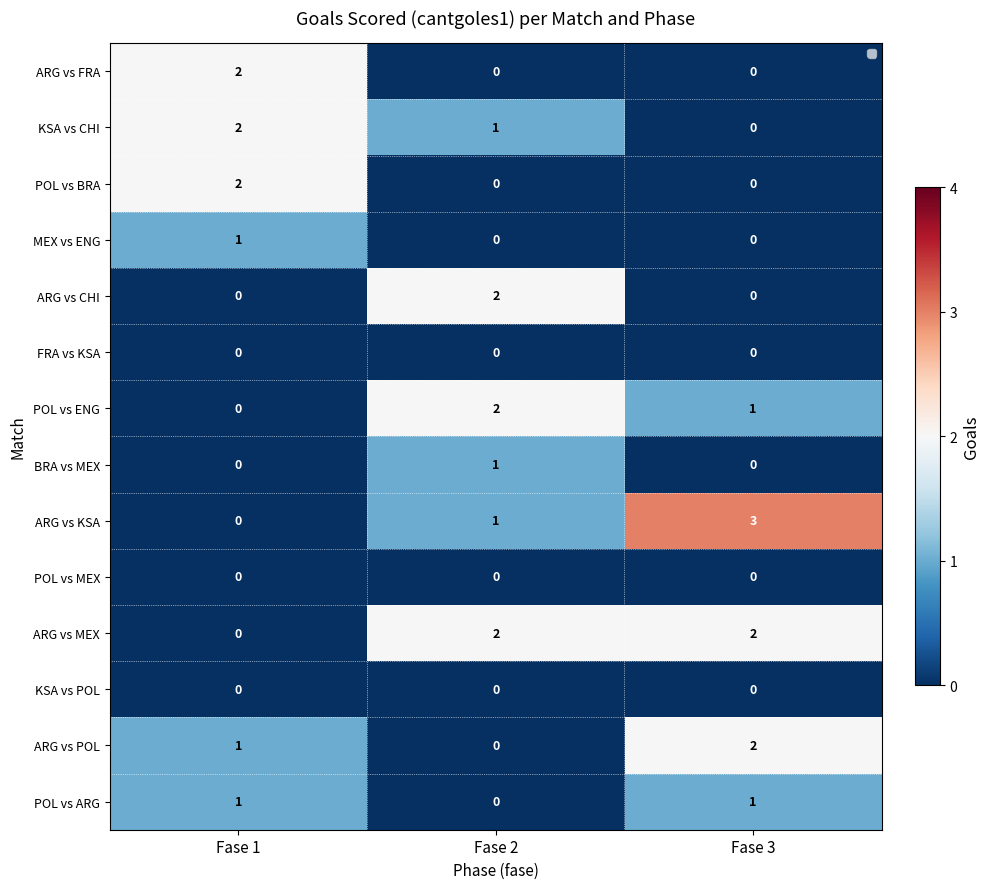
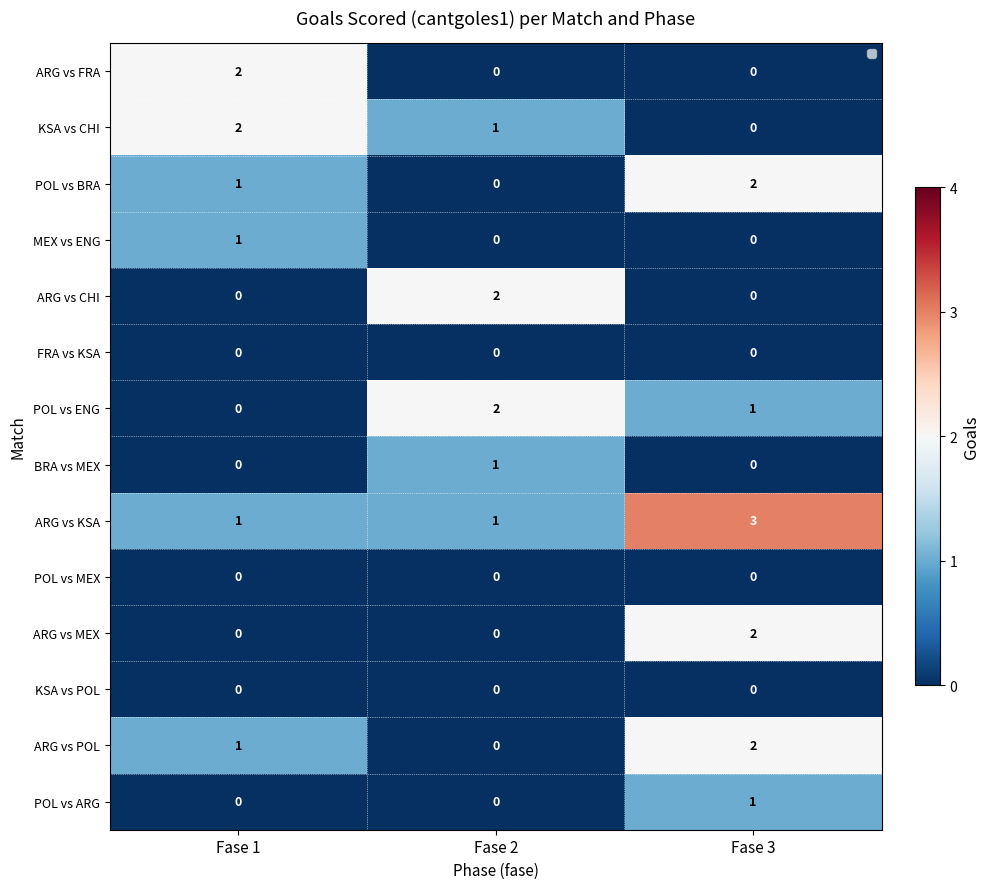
  {
    "ARG vs FRA": {
      "Fase 1": 2,
      "Fase 2": 0,
      "Fase 3": 0
    },
    "KSA vs CHI": {
      "Fase 1": 2,
      "Fase 2": 1,
      "Fase 3": 0
    },
    "POL vs BRA": {
-     "Fase 1": 2,
+     "Fase 1": 1,
      "Fase 2": 0,
-     "Fase 3": 0
+     "Fase 3": 2
    },
    "MEX vs ENG": {
      "Fase 1": 1,
      "Fase 2": 0,
      "Fase 3": 0
    },
    "ARG vs CHI": {
      "Fase 1": 0,
      "Fase 2": 2,
      "Fase 3": 0
    },
    "FRA vs KSA": {
      "Fase 1": 0,
      "Fase 2": 0,
      "Fase 3": 0
    },
    "POL vs ENG": {
      "Fase 1": 0,
      "Fase 2": 2,
      "Fase 3": 1
    },
    "BRA vs MEX": {
      "Fase 1": 0,
      "Fase 2": 1,
      "Fase 3": 0
    },
    "ARG vs KSA": {
-     "Fase 1": 0,
+     "Fase 1": 1,
      "Fase 2": 1,
      "Fase 3": 3
    },
    "POL vs MEX": {
      "Fase 1": 0,
      "Fase 2": 0,
      "Fase 3": 0
    },
    "ARG vs MEX": {
      "Fase 1": 0,
-     "Fase 2": 2,
+     "Fase 2": 0,
      "Fase 3": 2
    },
    "KSA vs POL": {
      "Fase 1": 0,
      "Fase 2": 0,
      "Fase 3": 0
    },
    "ARG vs POL": {
      "Fase 1": 1,
      "Fase 2": 0,
      "Fase 3": 2
    },
    "POL vs ARG": {
-     "Fase 1": 1,
+     "Fase 1": 0,
      "Fase 2": 0,
      "Fase 3": 1
    }
  }
